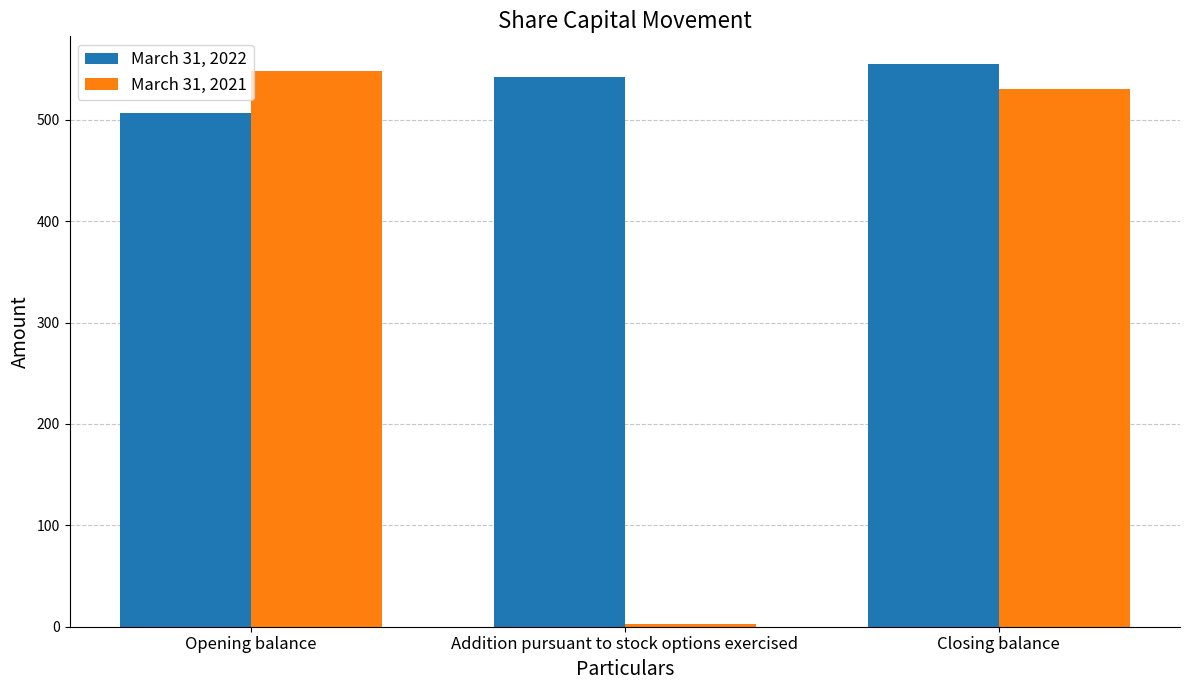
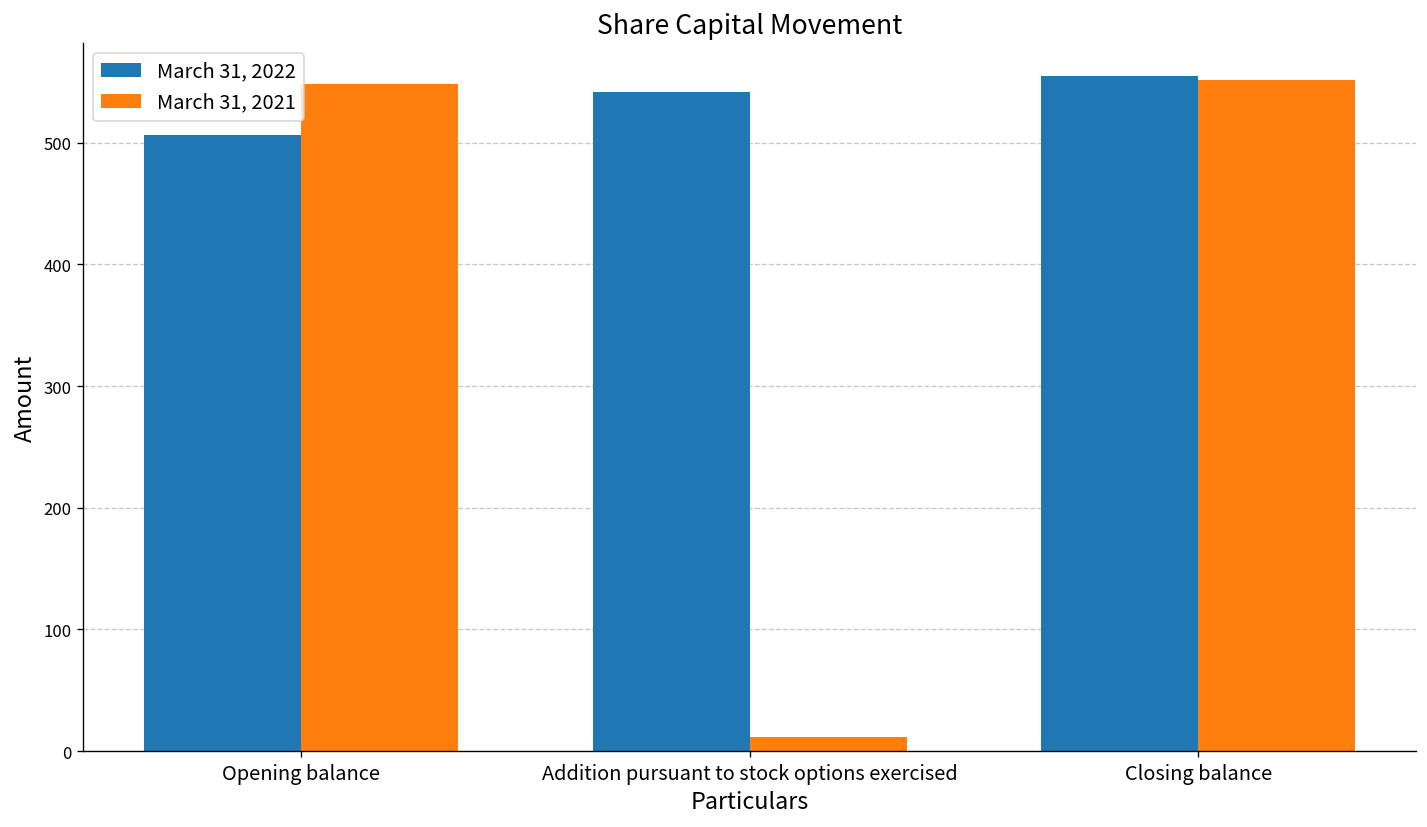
  {
    "March 31, 2022": {
      "Opening balance": 506,
      "Addition pursuant to stock options exercised": 542,
      "Closing balance": 555
    },
    "March 31, 2021": {
      "Opening balance": 548,
-     "Addition pursuant to stock options exercised": 3,
-     "Closing balance": 530
+     "Addition pursuant to stock options exercised": 12,
+     "Closing balance": 551
    }
  }
